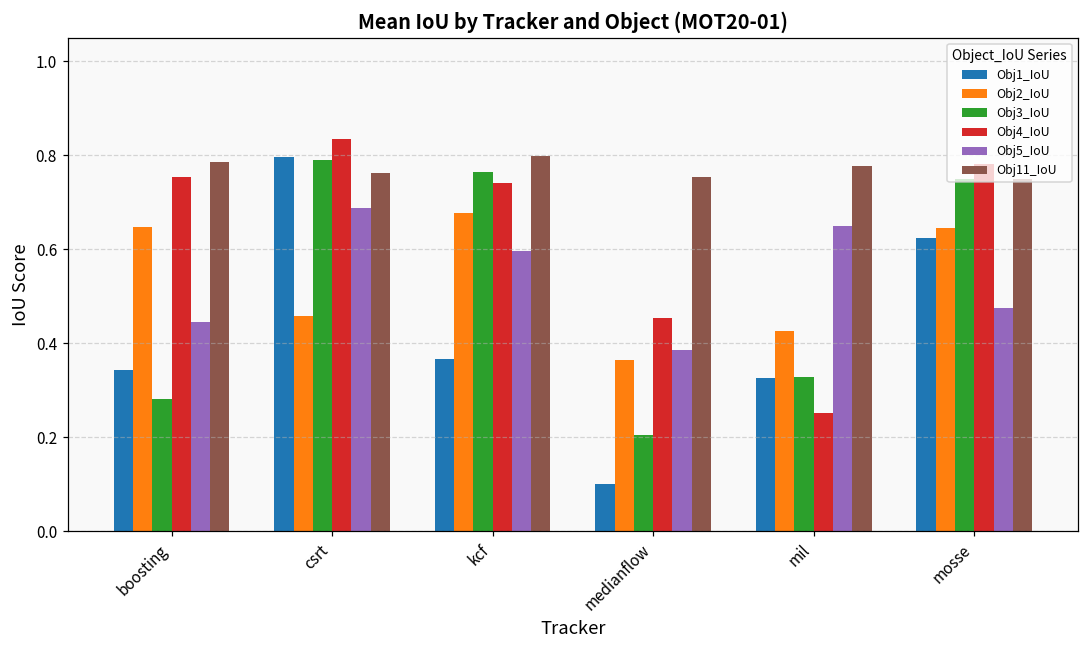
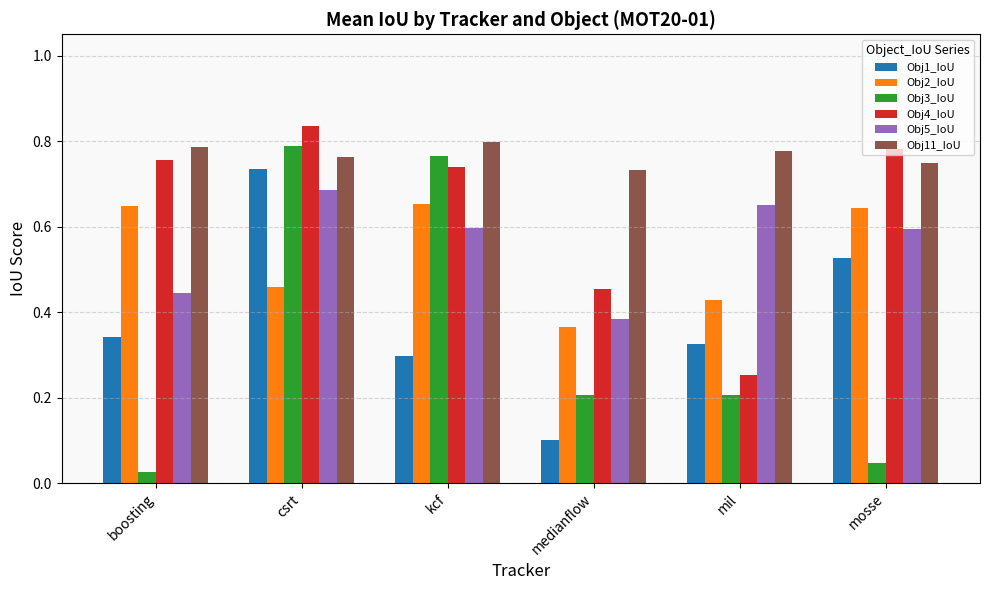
  {
    "Obj1_IoU": {
      "boosting": 0.34,
-     "csrt": 0.80,
-     "kcf": 0.37,
+     "csrt": 0.74,
+     "kcf": 0.30,
      "medianflow": 0.10,
      "mil": 0.33,
-     "mosse": 0.62
+     "mosse": 0.53
    },
    "Obj2_IoU": {
      "boosting": 0.65,
      "csrt": 0.46,
-     "kcf": 0.68,
+     "kcf": 0.65,
      "medianflow": 0.36,
      "mil": 0.43,
      "mosse": 0.64
    },
    "Obj3_IoU": {
-     "boosting": 0.28,
+     "boosting": 0.03,
      "csrt": 0.79,
      "kcf": 0.77,
      "medianflow": 0.21,
-     "mil": 0.33,
-     "mosse": 0.75
+     "mil": 0.21,
+     "mosse": 0.05
    },
    "Obj4_IoU": {
      "boosting": 0.75,
      "csrt": 0.84,
      "kcf": 0.74,
      "medianflow": 0.45,
      "mil": 0.25
    },
    "Obj5_IoU": {
      "boosting": 0.44,
      "csrt": 0.69,
      "kcf": 0.60,
      "medianflow": 0.38,
      "mil": 0.65,
-     "mosse": 0.47
+     "mosse": 0.59
    },
    "Obj11_IoU": {
      "boosting": 0.79,
      "csrt": 0.76,
      "kcf": 0.80,
-     "medianflow": 0.75,
+     "medianflow": 0.73,
      "mil": 0.78,
      "mosse": 0.75
    }
  }
